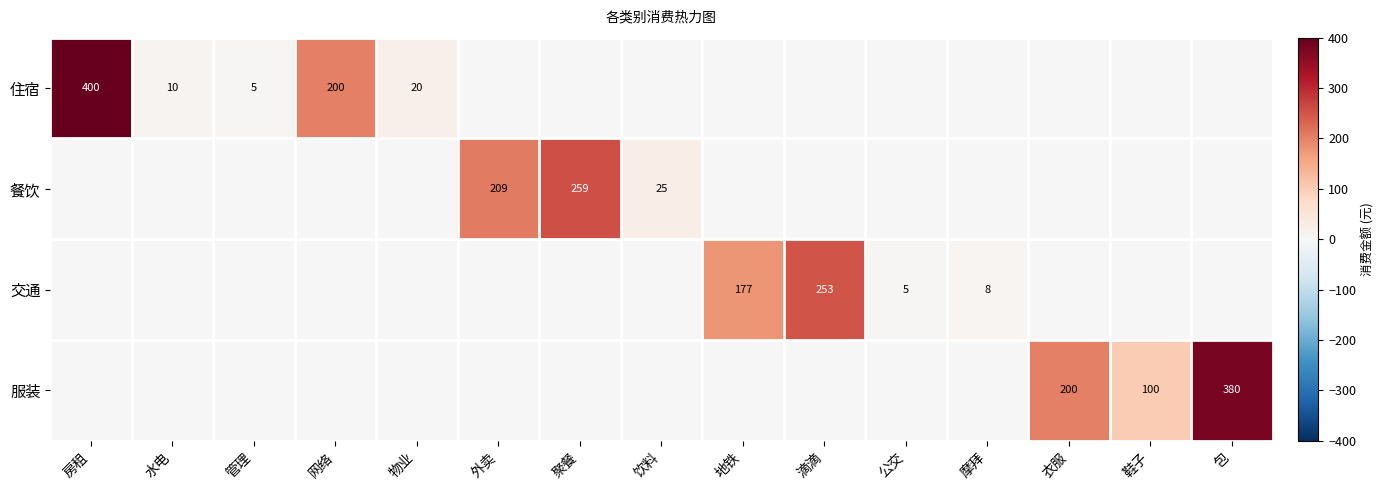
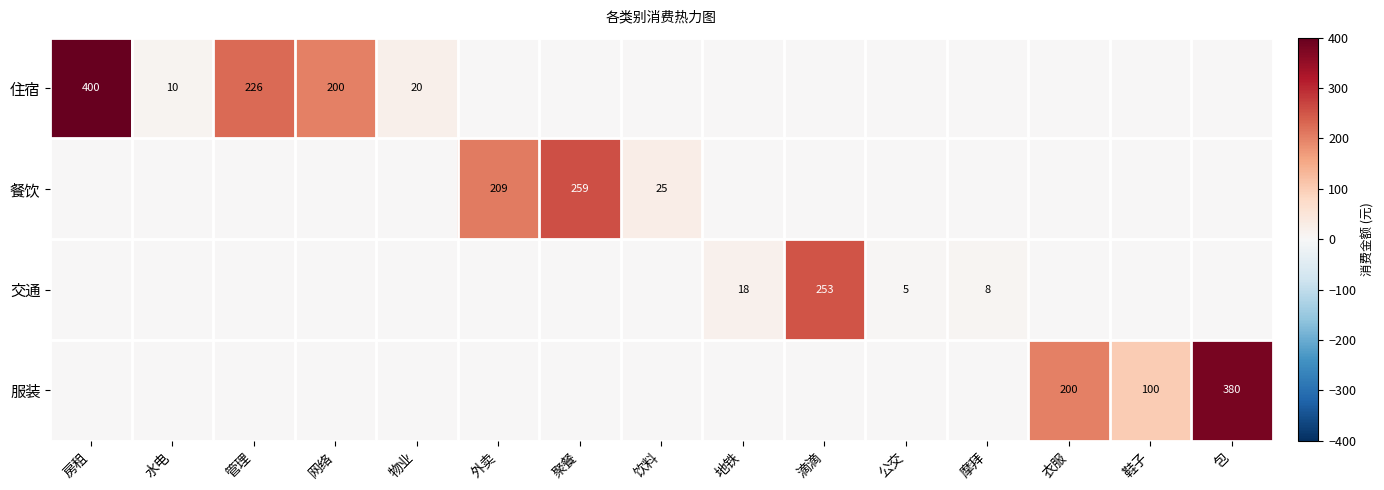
  {
    "住宿": {
      "房租": 400,
      "水电": 10,
-     "管理": 5,
+     "管理": 226,
      "网络": 200,
      "物业": 20
    },
    "餐饮": {
      "外卖": 209,
      "聚餐": 259,
      "饮料": 25
    },
    "交通": {
-     "地铁": 177,
+     "地铁": 18,
      "滴滴": 253,
      "公交": 5,
      "摩拜": 8
    },
    "服装": {
      "衣服": 200,
      "鞋子": 100,
      "包": 380
    }
  }
